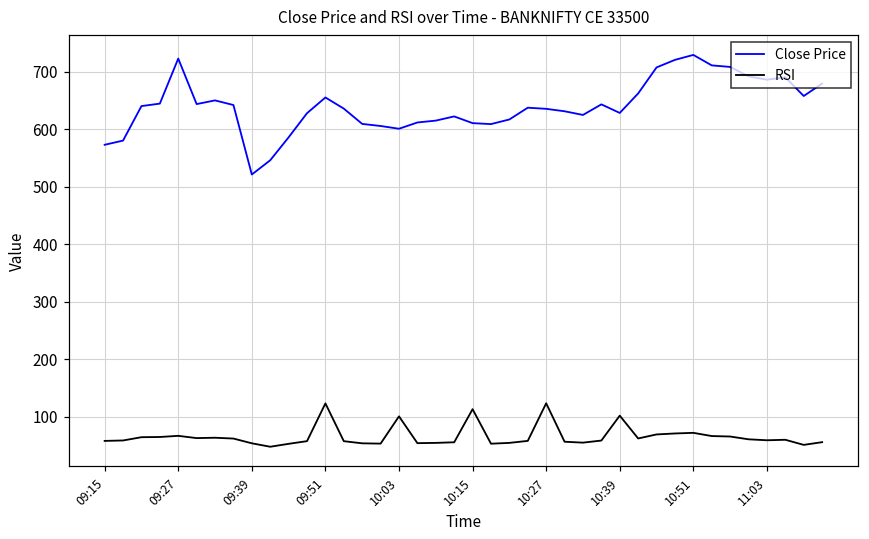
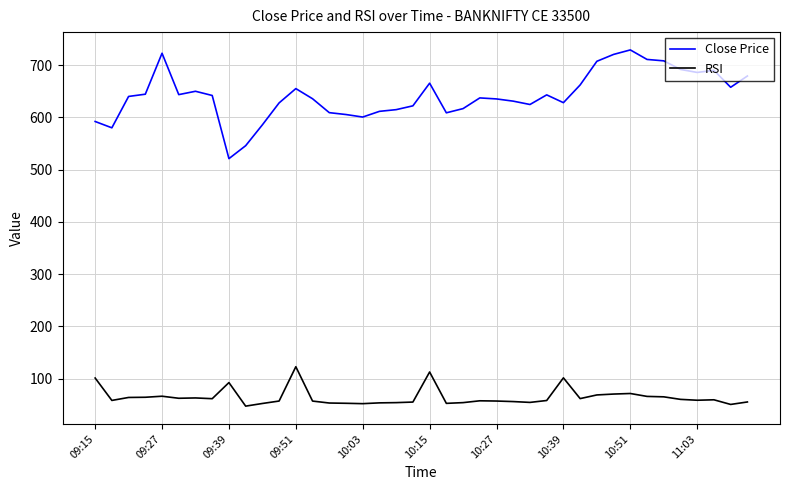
  {
    "Close Price": {
-     "09:15": 570,
+     "09:15": 590,
      "09:27": 720,
      "09:39": 520,
      "09:51": 660,
      "10:03": 600,
-     "10:15": 610,
+     "10:15": 670,
      "10:27": 640,
      "10:39": 630,
      "10:51": 730
    },
    "RSI": {
-     "09:15": 60,
+     "09:15": 100,
      "09:27": 70,
-     "09:39": 50,
+     "09:39": 90,
      "09:51": 120,
-     "10:03": 100,
+     "10:03": 50,
      "10:15": 110,
-     "10:27": 120,
+     "10:27": 60,
      "10:39": 100,
      "10:51": 70,
      "11:03": 60
    }
  }
